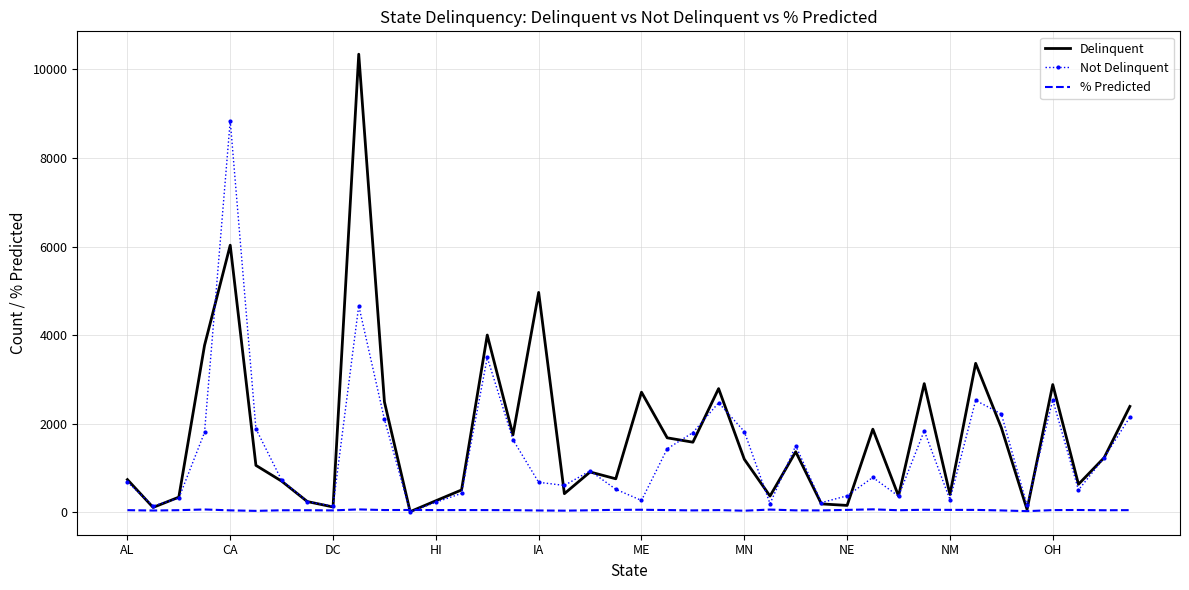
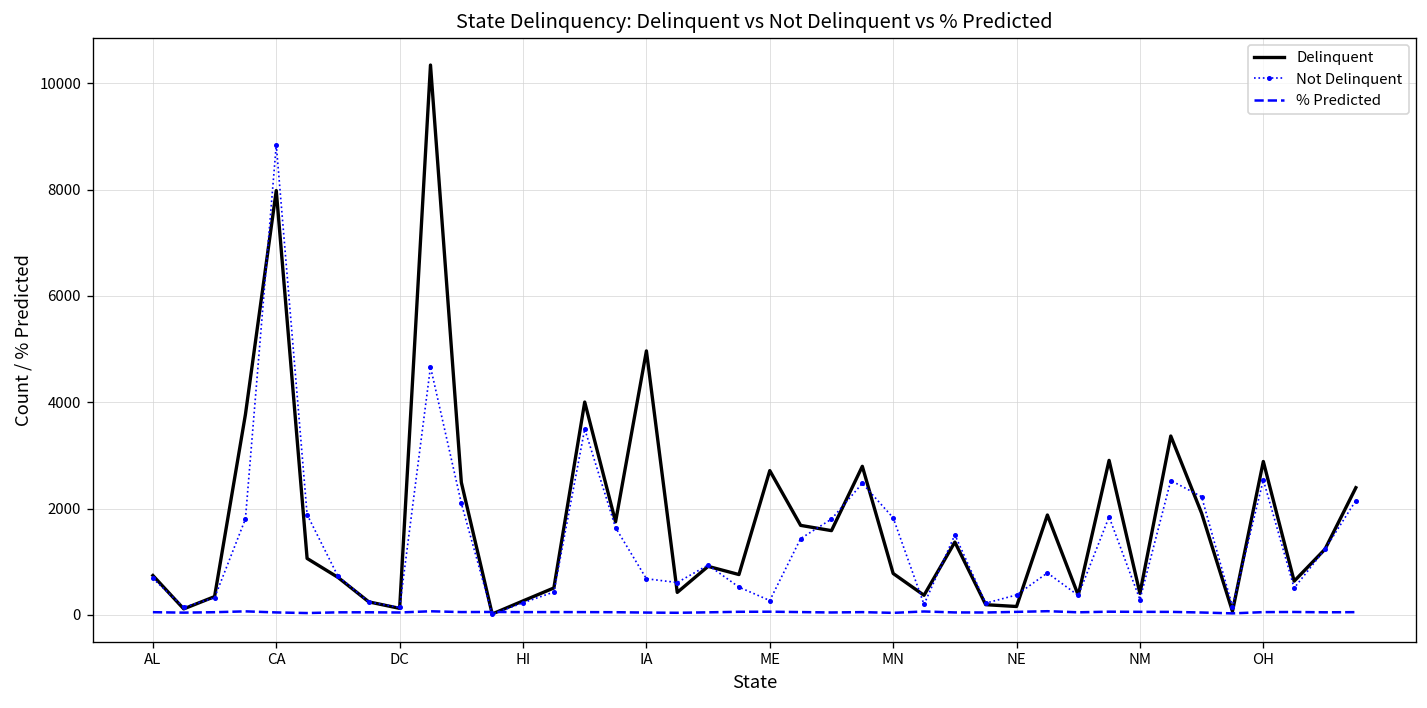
  {
    "Delinquent": {
-     "CA": 6000,
+     "CA": 8000,
      "IA": 5000,
      "ME": 2700,
-     "MN": 1200,
+     "MN": 800,
      "NE": 200,
      "NM": 400,
      "OH": 2900
    }
  }
